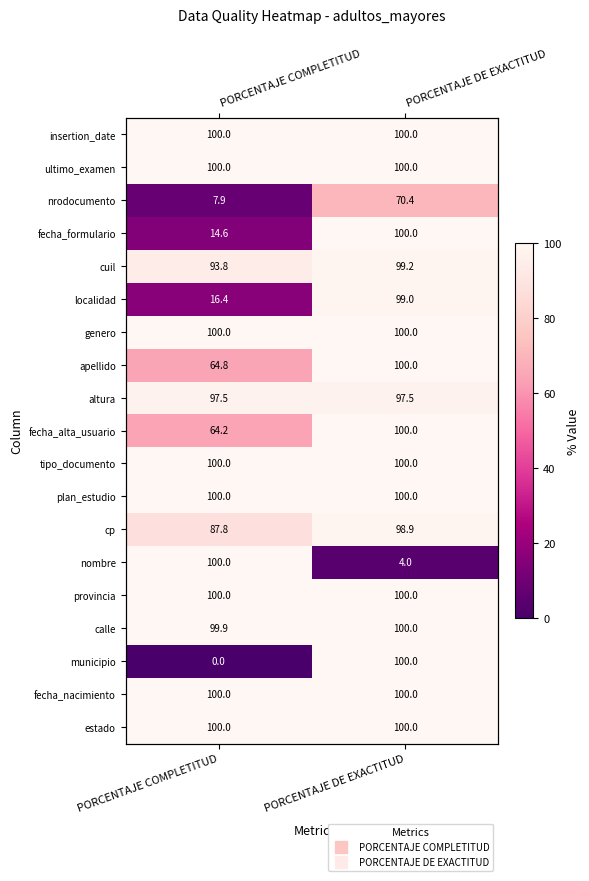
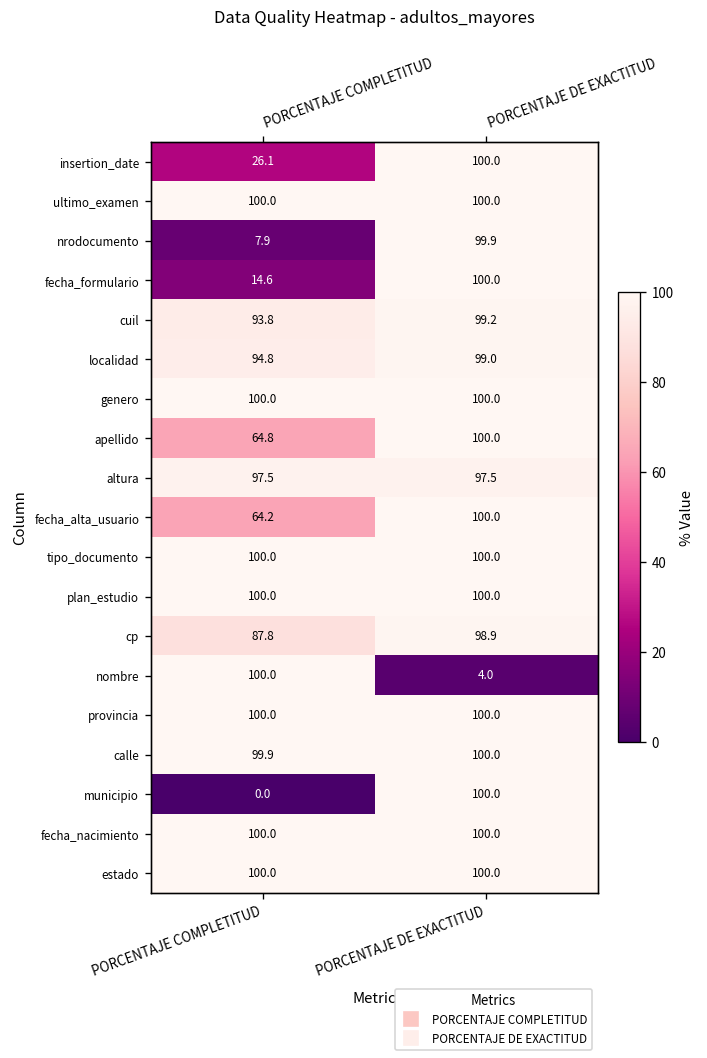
  {
    "insertion_date": {
-     "PORCENTAJE COMPLETITUD": 100.0,
+     "PORCENTAJE COMPLETITUD": 26.1,
      "PORCENTAJE DE EXACTITUD": 100.0
    },
    "ultimo_examen": {
      "PORCENTAJE COMPLETITUD": 100.0,
      "PORCENTAJE DE EXACTITUD": 100.0
    },
    "nrodocumento": {
      "PORCENTAJE COMPLETITUD": 7.9,
-     "PORCENTAJE DE EXACTITUD": 70.4
+     "PORCENTAJE DE EXACTITUD": 99.9
    },
    "fecha_formulario": {
      "PORCENTAJE COMPLETITUD": 14.6,
      "PORCENTAJE DE EXACTITUD": 100.0
    },
    "cuil": {
      "PORCENTAJE COMPLETITUD": 93.8,
      "PORCENTAJE DE EXACTITUD": 99.2
    },
    "localidad": {
-     "PORCENTAJE COMPLETITUD": 16.4,
+     "PORCENTAJE COMPLETITUD": 94.8,
      "PORCENTAJE DE EXACTITUD": 99.0
    },
    "genero": {
      "PORCENTAJE COMPLETITUD": 100.0,
      "PORCENTAJE DE EXACTITUD": 100.0
    },
    "apellido": {
      "PORCENTAJE COMPLETITUD": 64.8,
      "PORCENTAJE DE EXACTITUD": 100.0
    },
    "altura": {
      "PORCENTAJE COMPLETITUD": 97.5,
      "PORCENTAJE DE EXACTITUD": 97.5
    },
    "fecha_alta_usuario": {
      "PORCENTAJE COMPLETITUD": 64.2,
      "PORCENTAJE DE EXACTITUD": 100.0
    },
    "tipo_documento": {
      "PORCENTAJE COMPLETITUD": 100.0,
      "PORCENTAJE DE EXACTITUD": 100.0
    },
    "plan_estudio": {
      "PORCENTAJE COMPLETITUD": 100.0,
      "PORCENTAJE DE EXACTITUD": 100.0
    },
    "cp": {
      "PORCENTAJE COMPLETITUD": 87.8,
      "PORCENTAJE DE EXACTITUD": 98.9
    },
    "nombre": {
      "PORCENTAJE COMPLETITUD": 100.0,
      "PORCENTAJE DE EXACTITUD": 4.0
    },
    "provincia": {
      "PORCENTAJE COMPLETITUD": 100.0,
      "PORCENTAJE DE EXACTITUD": 100.0
    },
    "calle": {
      "PORCENTAJE COMPLETITUD": 99.9,
      "PORCENTAJE DE EXACTITUD": 100.0
    },
    "municipio": {
      "PORCENTAJE COMPLETITUD": 0.0,
      "PORCENTAJE DE EXACTITUD": 100.0
    },
    "fecha_nacimiento": {
      "PORCENTAJE COMPLETITUD": 100.0,
      "PORCENTAJE DE EXACTITUD": 100.0
    },
    "estado": {
      "PORCENTAJE COMPLETITUD": 100.0,
      "PORCENTAJE DE EXACTITUD": 100.0
    }
  }
